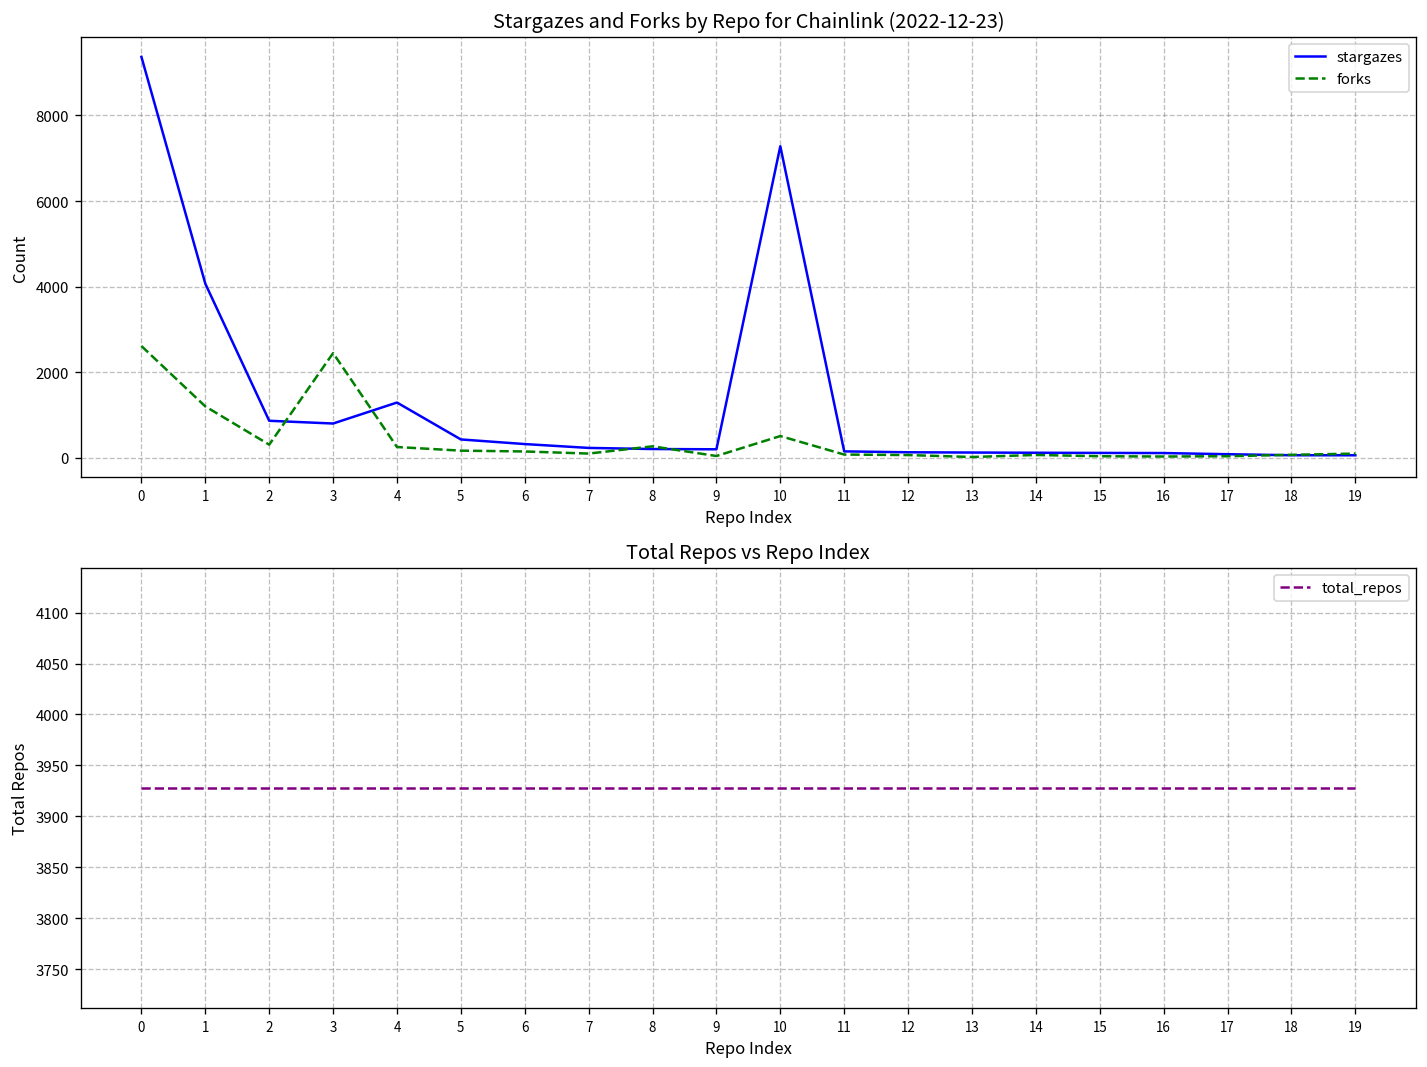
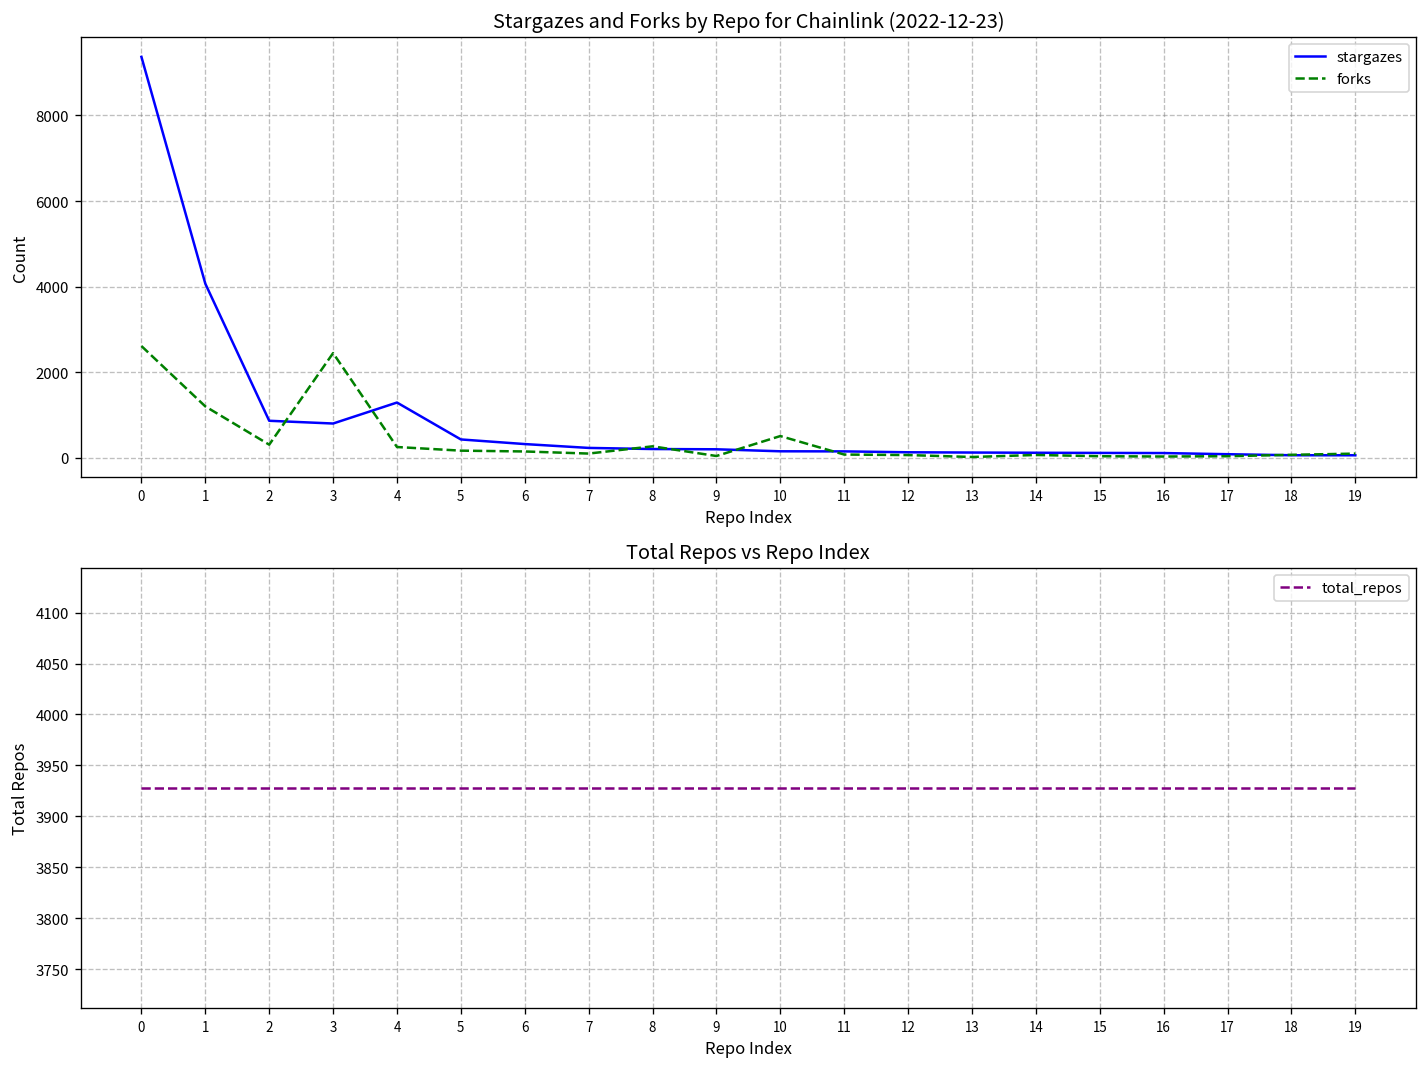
  {
    "Stargazes and Forks by Repo for Chainlink (2022-12-23)": {
      "stargazes": {
        "0": 9400,
        "1": 4100,
        "2": 900,
        "3": 800,
        "4": 1300,
        "5": 400,
        "6": 300,
        "7": 200,
        "9": 200,
-       "10": 7300,
+       "10": 200,
        "11": 200,
        "13": 100,
        "15": 100,
        "16": 100
      },
      "forks": {
        "0": 2600,
        "1": 1200,
        "2": 300,
        "3": 2400,
        "4": 300,
        "5": 200,
        "6": 200,
        "7": 100,
        "9": 0,
        "10": 500,
        "11": 100,
        "13": 0,
        "15": 0,
        "16": 0
      }
    },
    "Total Repos vs Repo Index": {
      "0": 3930,
      "1": 3930,
      "2": 3930,
      "3": 3930,
      "4": 3930,
      "5": 3930,
      "6": 3930,
      "7": 3930,
      "8": 3930,
      "9": 3930,
      "10": 3930,
      "11": 3930,
      "12": 3930,
      "13": 3930,
      "14": 3930,
      "15": 3930,
      "16": 3930,
      "17": 3930,
      "18": 3930,
      "19": 3930
    }
  }
